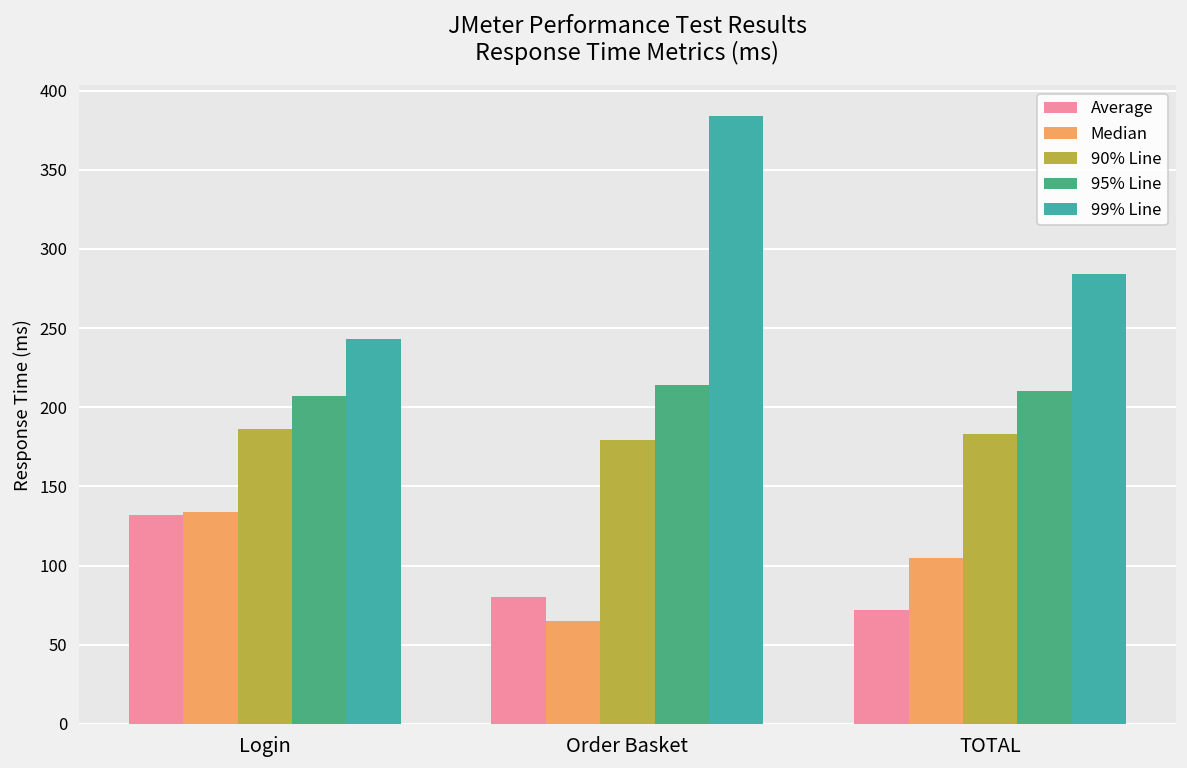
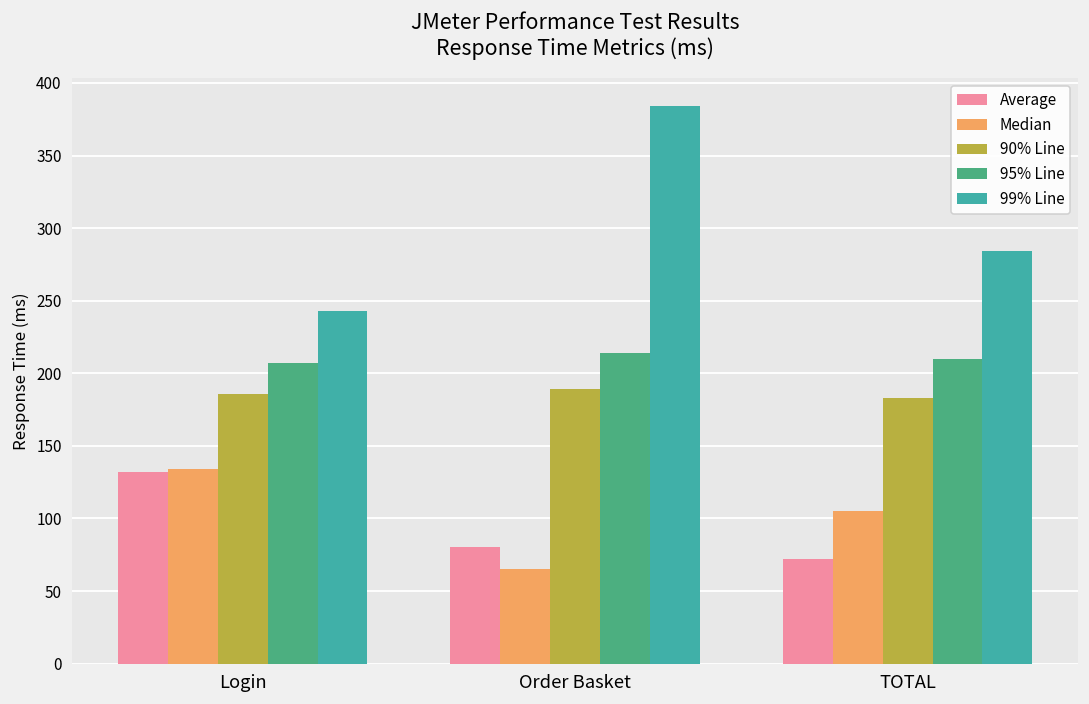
  {
    "Average": {
      "Login": 132,
      "Order Basket": 80,
      "TOTAL": 72
    },
    "Median": {
      "Login": 134,
      "Order Basket": 65,
      "TOTAL": 105
    },
    "90% Line": {
      "Login": 186,
-     "Order Basket": 179,
+     "Order Basket": 189,
      "TOTAL": 183
    }
  }
